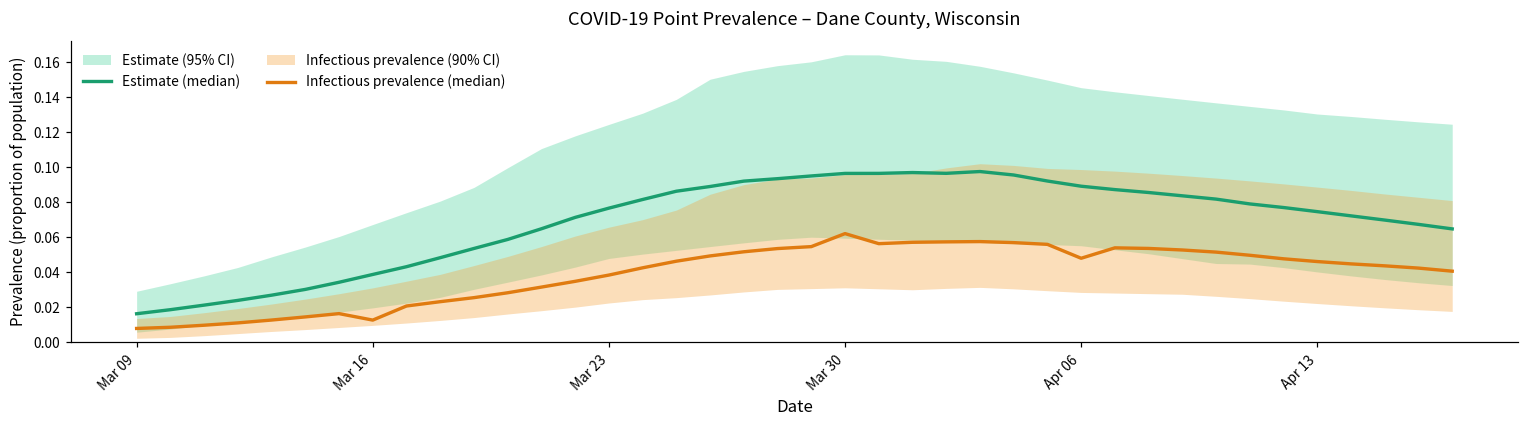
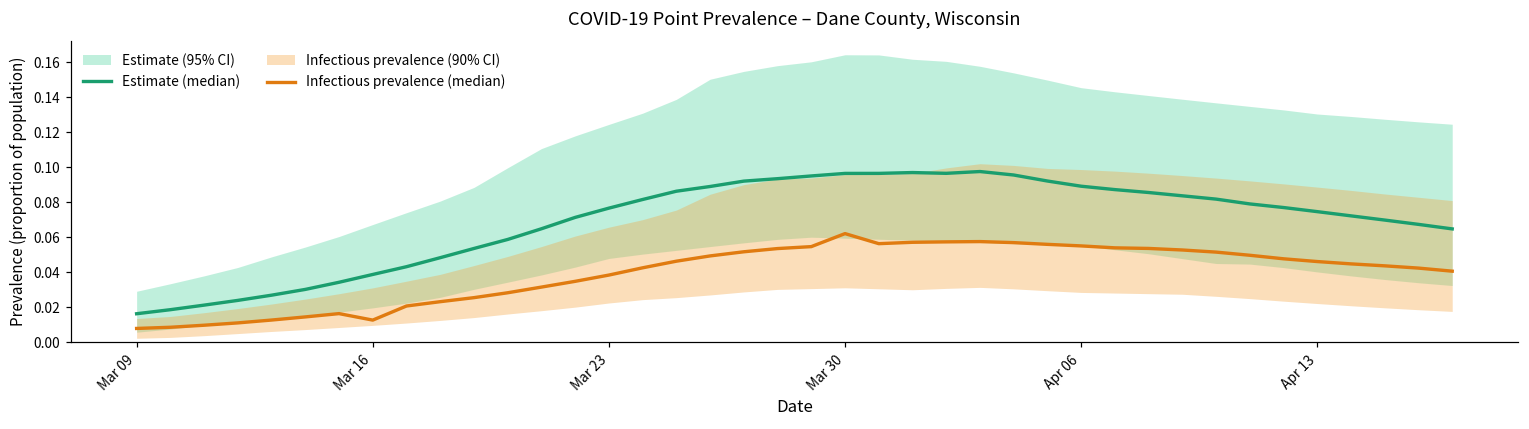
  {
    "Infectious prevalence (median)": {
      "Mar 09": 0.008,
      "Mar 16": 0.013,
      "Mar 23": 0.038,
      "Mar 30": 0.062,
-     "Apr 06": 0.048,
+     "Apr 06": 0.055,
      "Apr 13": 0.046
    }
  }
